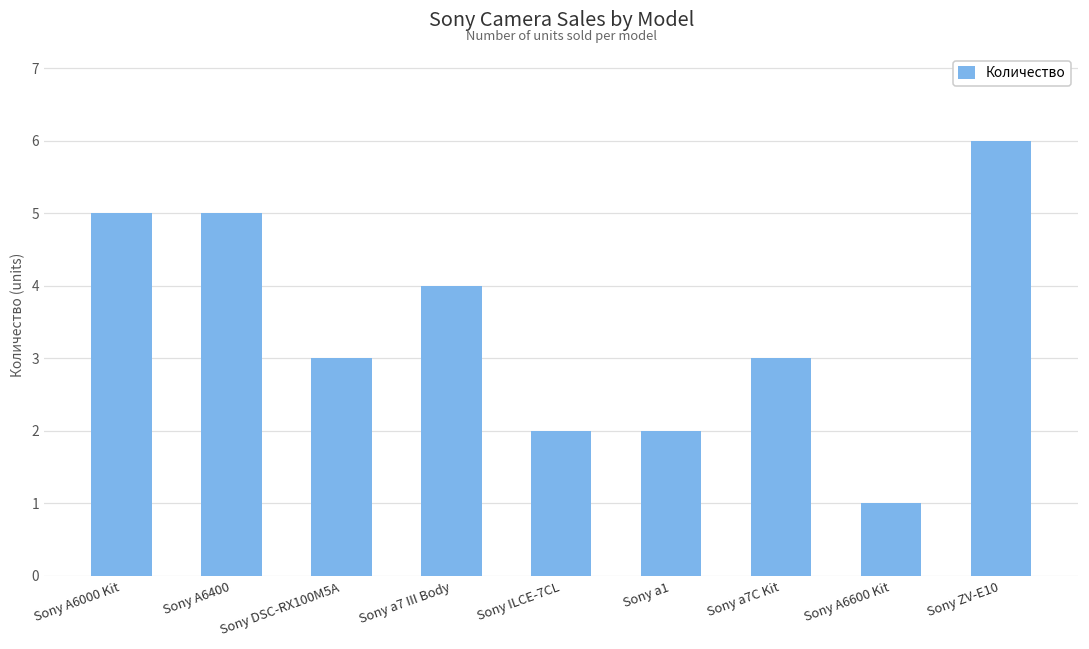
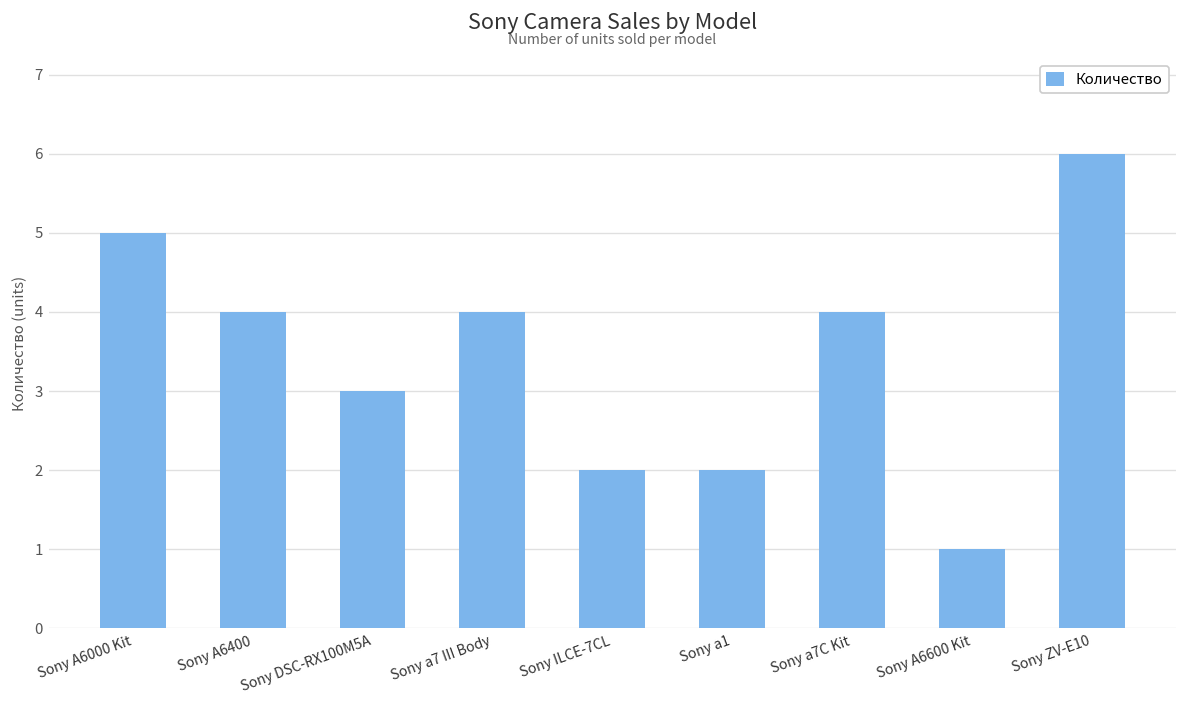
  {
    "Sony A6000 Kit": 5,
-   "Sony A6400": 5,
+   "Sony A6400": 4,
    "Sony DSC-RX100M5A": 3,
    "Sony a7 III Body": 4,
    "Sony ILCE-7CL": 2,
    "Sony a1": 2,
-   "Sony a7C Kit": 3,
+   "Sony a7C Kit": 4,
    "Sony A6600 Kit": 1,
    "Sony ZV-E10": 6
  }
